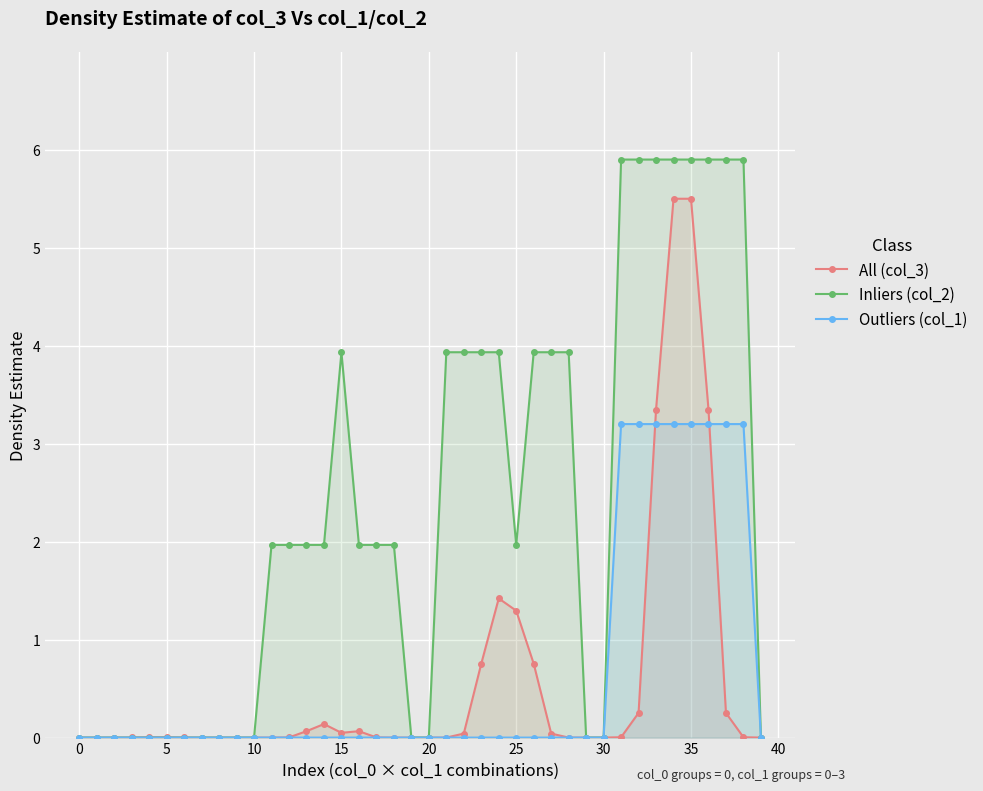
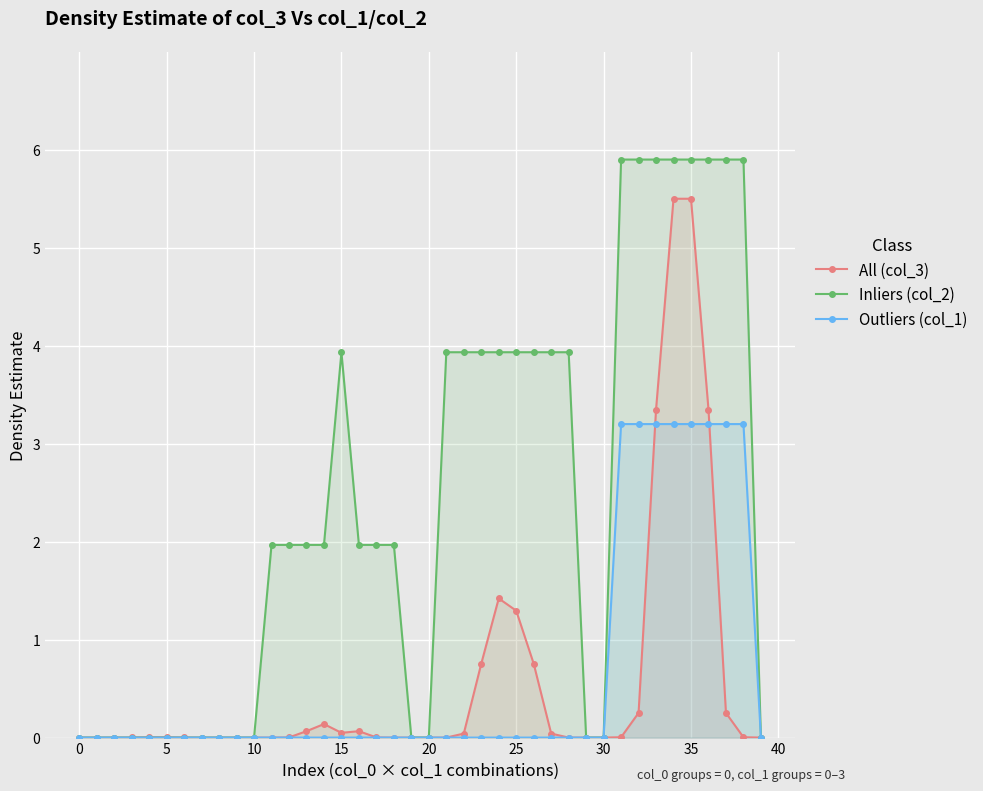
  {
    "All (col_3)": {
      "15": 0.0,
      "25": 1.3,
      "35": 5.5
    },
    "Inliers (col_2)": {
      "15": 3.9,
-     "25": 2.0,
+     "25": 3.9,
      "35": 5.9
    },
    "Outliers (col_1)": {
      "15": 0.0,
      "25": 0.0,
      "35": 3.2
    }
  }
